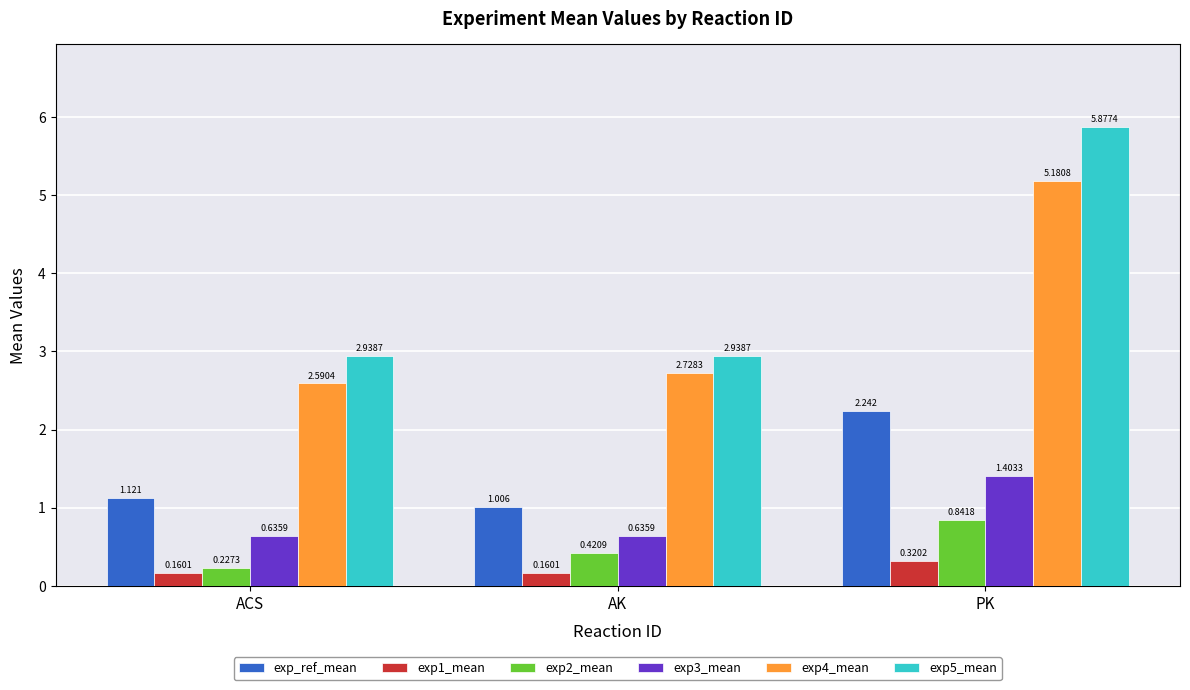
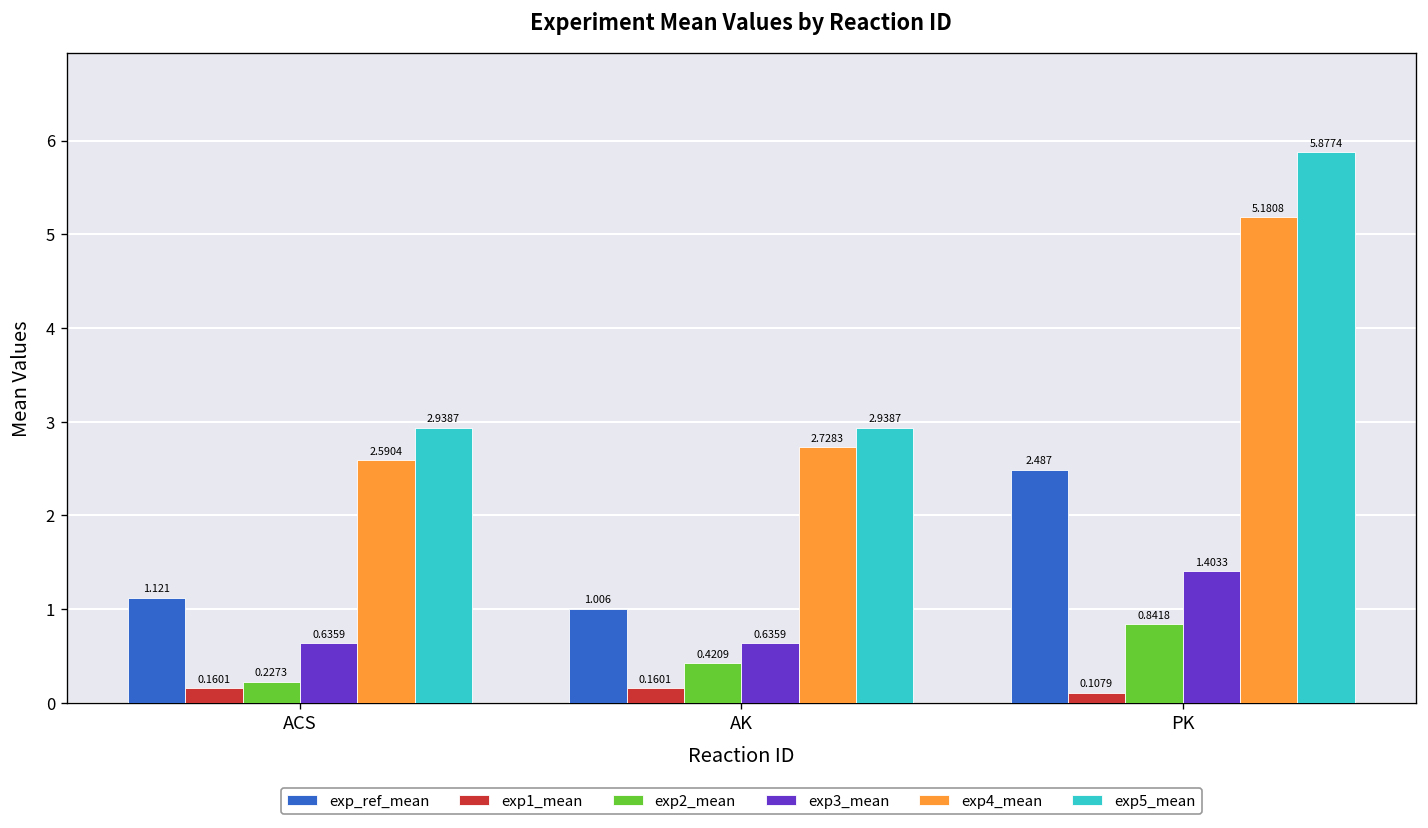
  {
    "exp_ref_mean": {
      "ACS": 1.121,
      "AK": 1.006,
-     "PK": 2.242
+     "PK": 2.487
    },
    "exp1_mean": {
      "ACS": 0.1601,
      "AK": 0.1601,
-     "PK": 0.3202
+     "PK": 0.1079
    },
    "exp2_mean": {
      "ACS": 0.2273,
      "AK": 0.4209,
      "PK": 0.8418
    },
    "exp3_mean": {
      "ACS": 0.6359,
      "AK": 0.6359,
      "PK": 1.4033
    },
    "exp4_mean": {
      "ACS": 2.5904,
      "AK": 2.7283,
      "PK": 5.1808
    },
    "exp5_mean": {
      "ACS": 2.9387,
      "AK": 2.9387,
      "PK": 5.8774
    }
  }
